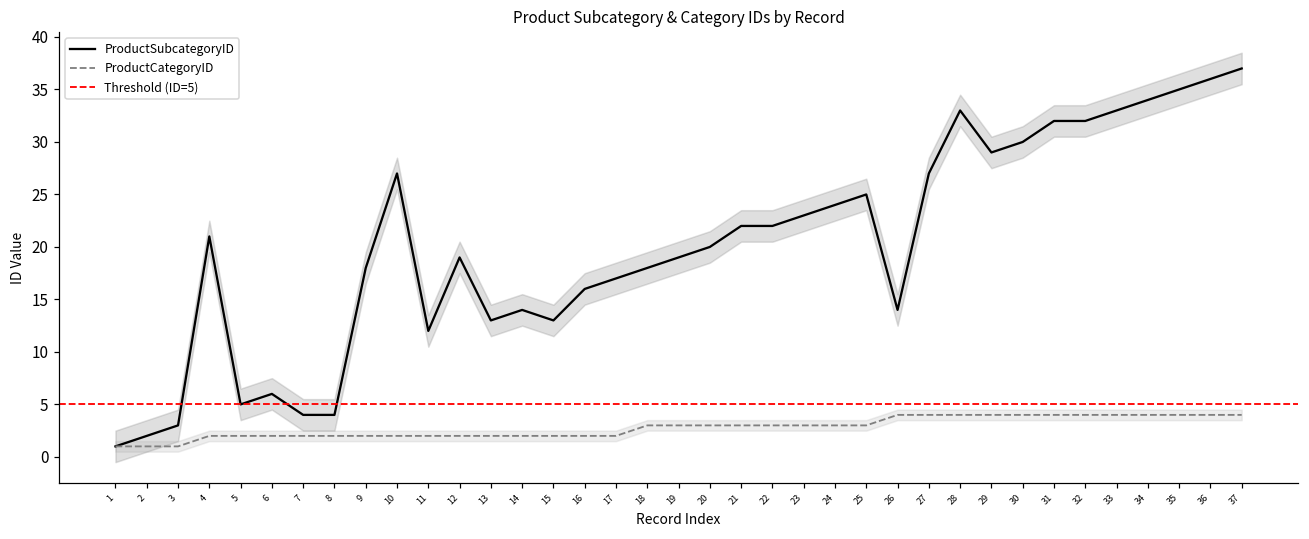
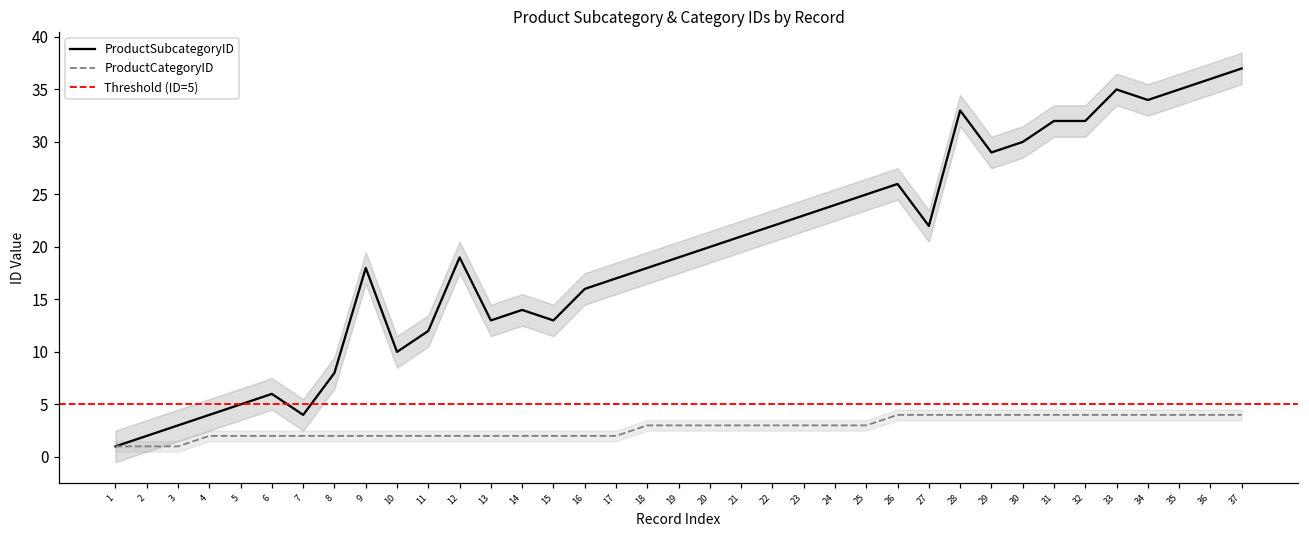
  {
    "ProductSubcategoryID": {
      "2": 2,
      "3": 3,
-     "4": 21,
+     "4": 4,
      "5": 5,
      "6": 6,
      "7": 4,
-     "8": 4,
+     "8": 8,
      "9": 18,
-     "10": 27,
+     "10": 10,
      "11": 12,
      "12": 19,
      "13": 13,
      "14": 14,
      "15": 13,
      "16": 16,
      "17": 17,
      "18": 18,
      "19": 19,
      "20": 20,
-     "21": 22,
+     "21": 21,
      "22": 22,
      "23": 23,
      "24": 24,
      "25": 25,
-     "26": 14,
-     "27": 27,
+     "26": 26,
+     "27": 22,
      "28": 33,
      "29": 29,
      "30": 30,
      "31": 32,
      "32": 32,
-     "33": 33,
+     "33": 35,
      "34": 34,
      "35": 35,
      "36": 36,
      "37": 37
    }
  }
